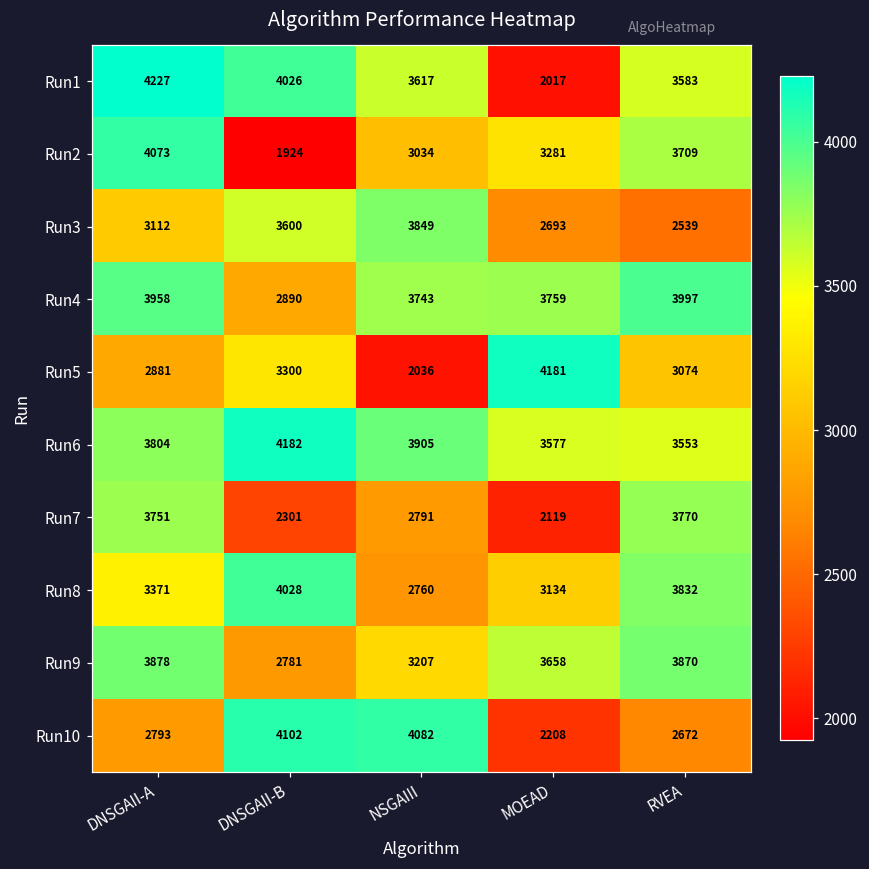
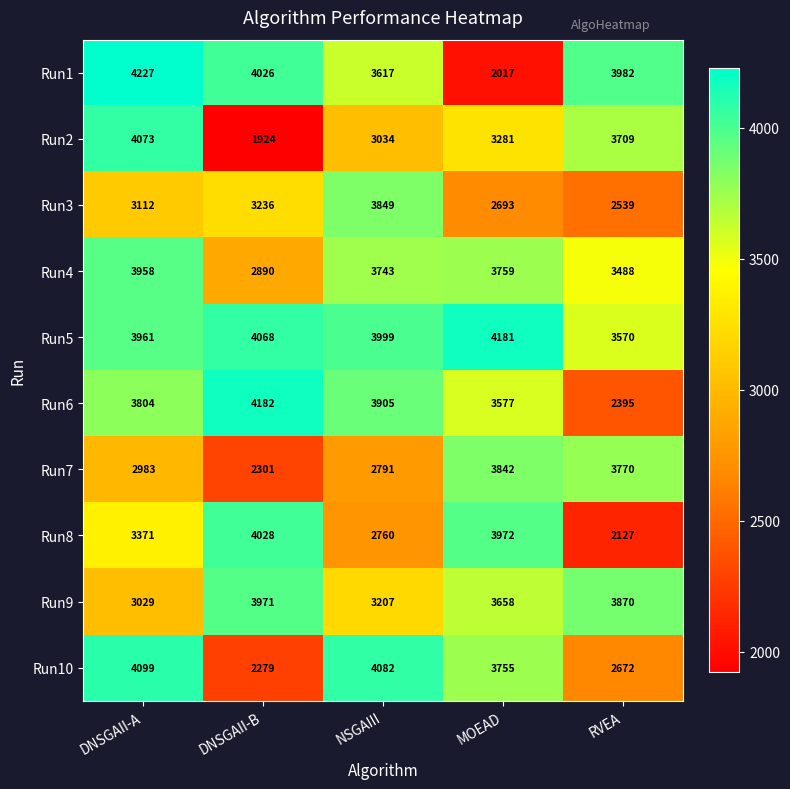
  {
    "Run1": {
      "DNSGAII-A": 4227,
      "DNSGAII-B": 4026,
      "NSGAIII": 3617,
      "MOEAD": 2017,
-     "RVEA": 3583
+     "RVEA": 3982
    },
    "Run2": {
      "DNSGAII-A": 4073,
      "DNSGAII-B": 1924,
      "NSGAIII": 3034,
      "MOEAD": 3281,
      "RVEA": 3709
    },
    "Run3": {
      "DNSGAII-A": 3112,
-     "DNSGAII-B": 3600,
+     "DNSGAII-B": 3236,
      "NSGAIII": 3849,
      "MOEAD": 2693,
      "RVEA": 2539
    },
    "Run4": {
      "DNSGAII-A": 3958,
      "DNSGAII-B": 2890,
      "NSGAIII": 3743,
      "MOEAD": 3759,
-     "RVEA": 3997
+     "RVEA": 3488
    },
    "Run5": {
-     "DNSGAII-A": 2881,
-     "DNSGAII-B": 3300,
-     "NSGAIII": 2036,
+     "DNSGAII-A": 3961,
+     "DNSGAII-B": 4068,
+     "NSGAIII": 3999,
      "MOEAD": 4181,
-     "RVEA": 3074
+     "RVEA": 3570
    },
    "Run6": {
      "DNSGAII-A": 3804,
      "DNSGAII-B": 4182,
      "NSGAIII": 3905,
      "MOEAD": 3577,
-     "RVEA": 3553
+     "RVEA": 2395
    },
    "Run7": {
-     "DNSGAII-A": 3751,
+     "DNSGAII-A": 2983,
      "DNSGAII-B": 2301,
      "NSGAIII": 2791,
-     "MOEAD": 2119,
+     "MOEAD": 3842,
      "RVEA": 3770
    },
    "Run8": {
      "DNSGAII-A": 3371,
      "DNSGAII-B": 4028,
      "NSGAIII": 2760,
-     "MOEAD": 3134,
-     "RVEA": 3832
+     "MOEAD": 3972,
+     "RVEA": 2127
    },
    "Run9": {
-     "DNSGAII-A": 3878,
-     "DNSGAII-B": 2781,
+     "DNSGAII-A": 3029,
+     "DNSGAII-B": 3971,
      "NSGAIII": 3207,
      "MOEAD": 3658,
      "RVEA": 3870
    },
    "Run10": {
-     "DNSGAII-A": 2793,
-     "DNSGAII-B": 4102,
+     "DNSGAII-A": 4099,
+     "DNSGAII-B": 2279,
      "NSGAIII": 4082,
-     "MOEAD": 2208,
+     "MOEAD": 3755,
      "RVEA": 2672
    }
  }
